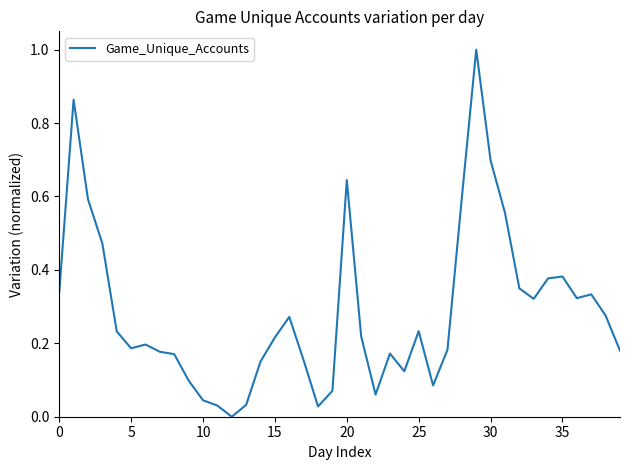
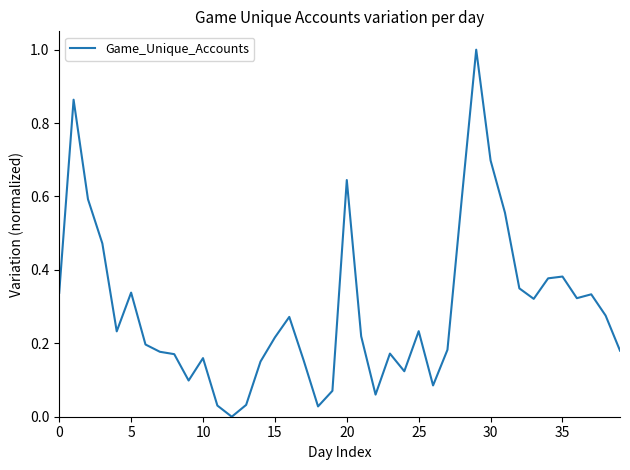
  {
    "0": 0.34,
-   "5": 0.19,
-   "10": 0.04,
+   "5": 0.34,
+   "10": 0.16,
    "15": 0.22,
    "20": 0.64,
    "25": 0.23,
    "30": 0.70,
    "35": 0.38
  }
